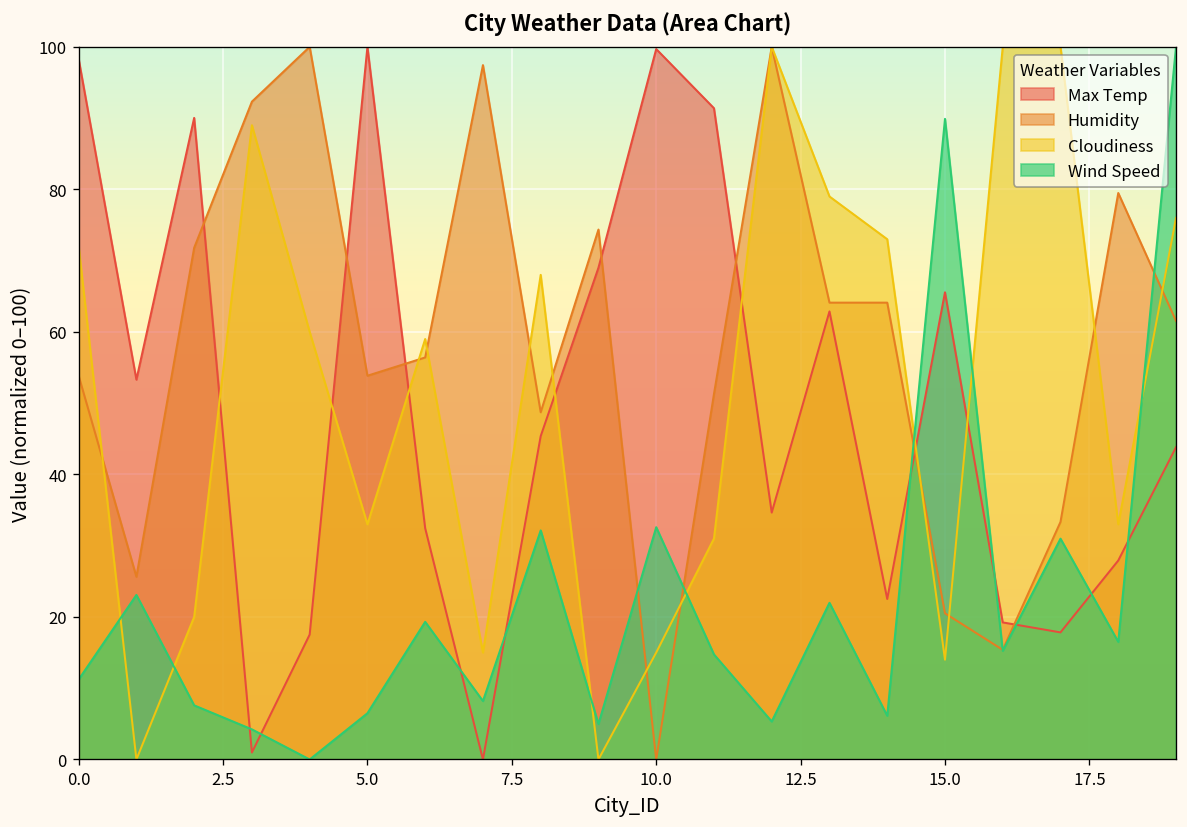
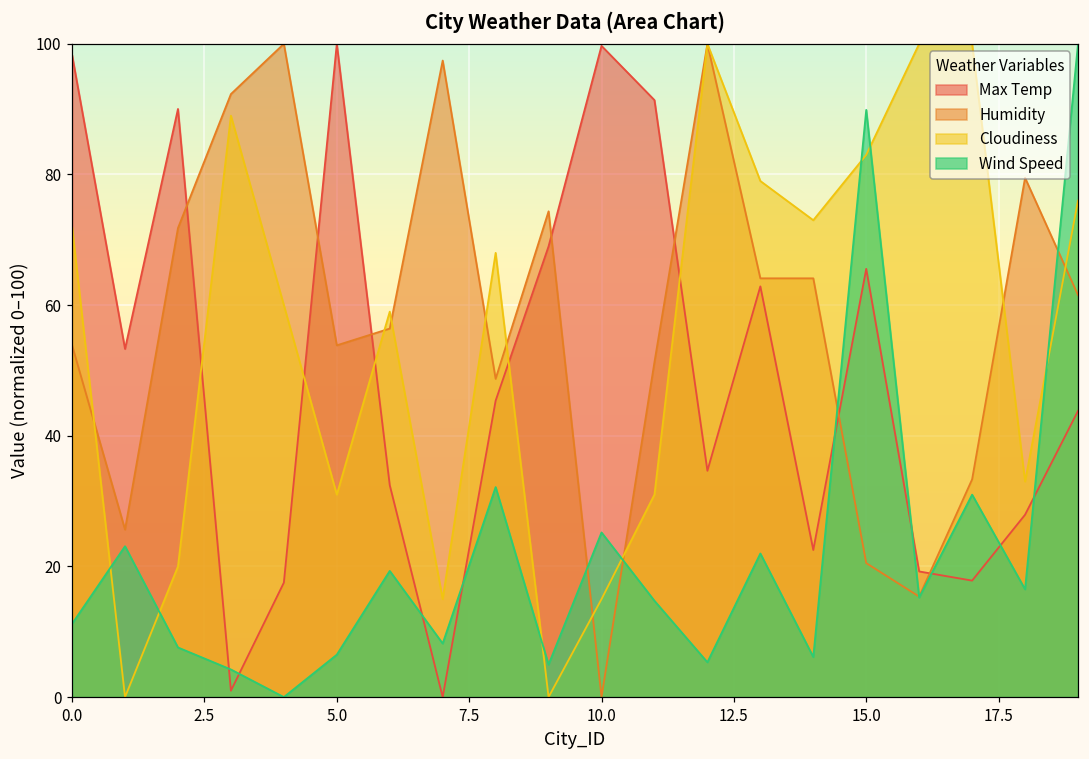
  {
    "Cloudiness": {
      "0.0": 72,
-     "5.0": 33,
+     "5.0": 31,
      "10.0": 15,
-     "15.0": 14
+     "15.0": 83
    },
    "Wind Speed": {
      "0.0": 11,
      "5.0": 6,
-     "10.0": 33,
+     "10.0": 25,
      "15.0": 90
    }
  }
